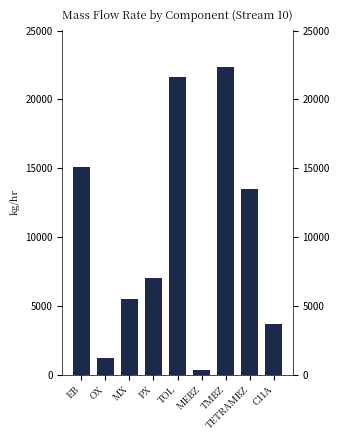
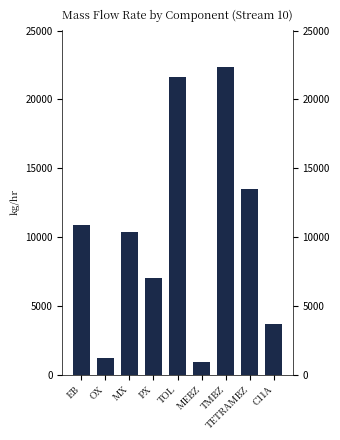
  {
-   "EB": 15100,
+   "EB": 10900,
    "OX": 1200,
-   "MX": 5500,
+   "MX": 10400,
    "PX": 7000,
    "TOL": 21600,
-   "MEBZ": 300,
+   "MEBZ": 900,
    "TMBZ": 22300,
    "TETRAMBZ": 13500,
    "C11A": 3700
  }
